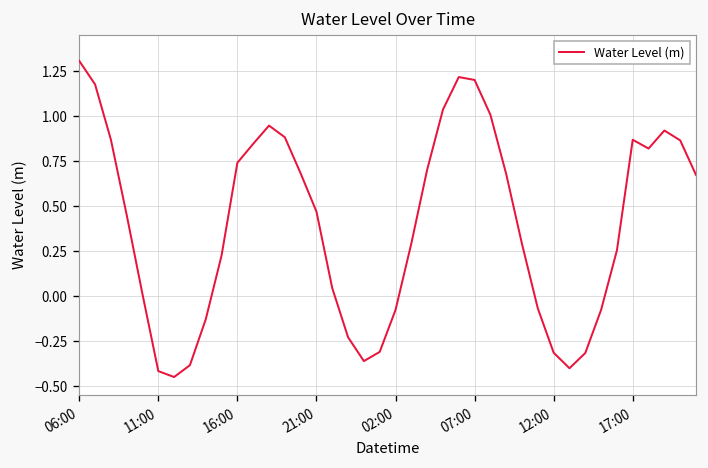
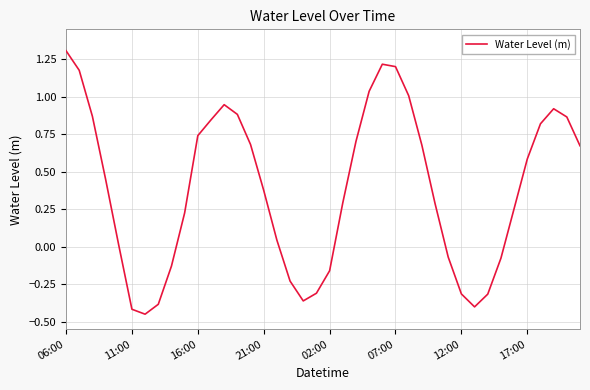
  {
    "06:00": 1.31,
    "11:00": -0.42,
    "16:00": 0.74,
-   "21:00": 0.47,
-   "02:00": -0.08,
+   "21:00": 0.38,
+   "02:00": -0.16,
    "07:00": 1.20,
    "12:00": -0.31,
-   "17:00": 0.87
+   "17:00": 0.59
  }
